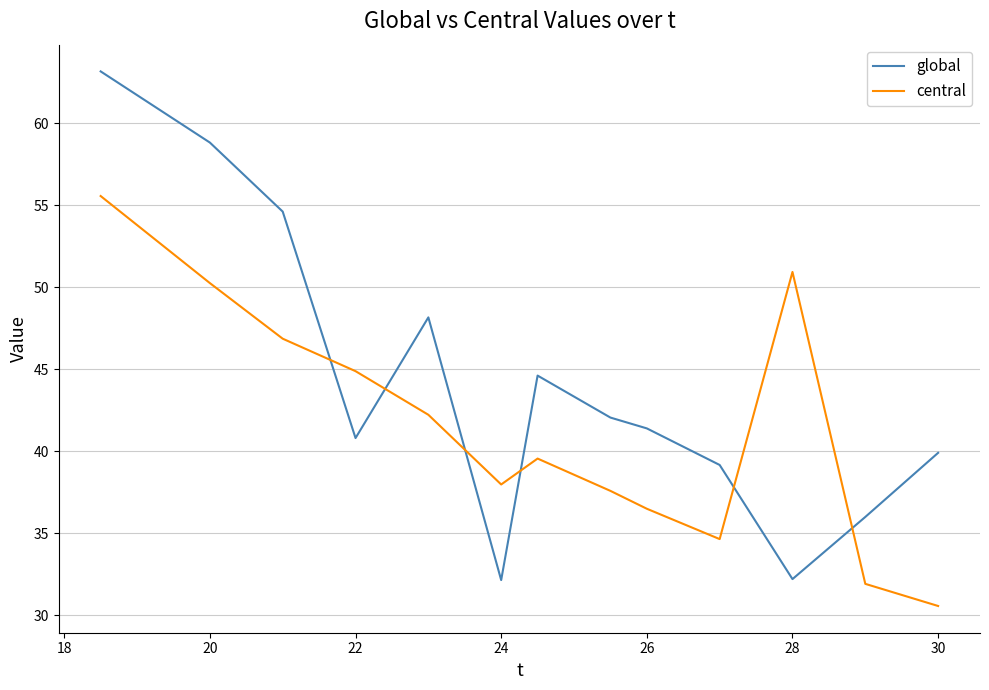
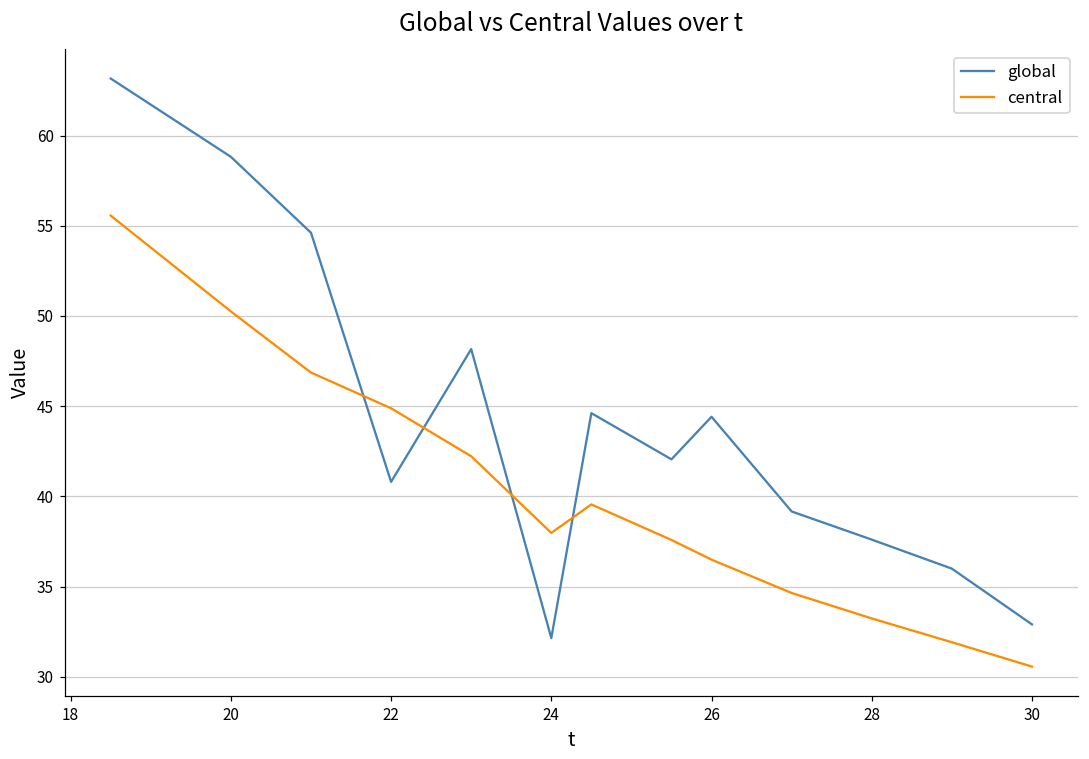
  {
    "global": {
      "20": 58.8,
      "22": 40.8,
      "24": 32.1,
-     "26": 41.4,
-     "28": 32.2,
-     "30": 39.9
+     "26": 44.4,
+     "28": 37.6,
+     "30": 32.9
    },
    "central": {
      "20": 50.3,
      "22": 44.9,
      "24": 38.0,
      "26": 36.5,
-     "28": 50.9,
+     "28": 33.2,
      "30": 30.6
    }
  }
